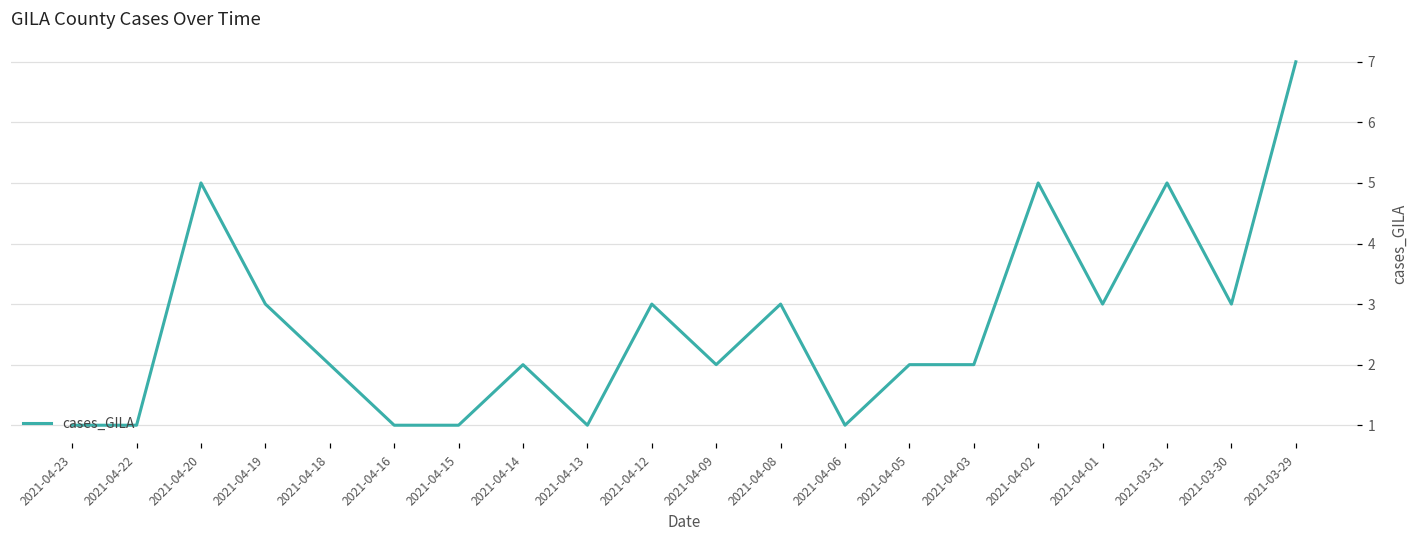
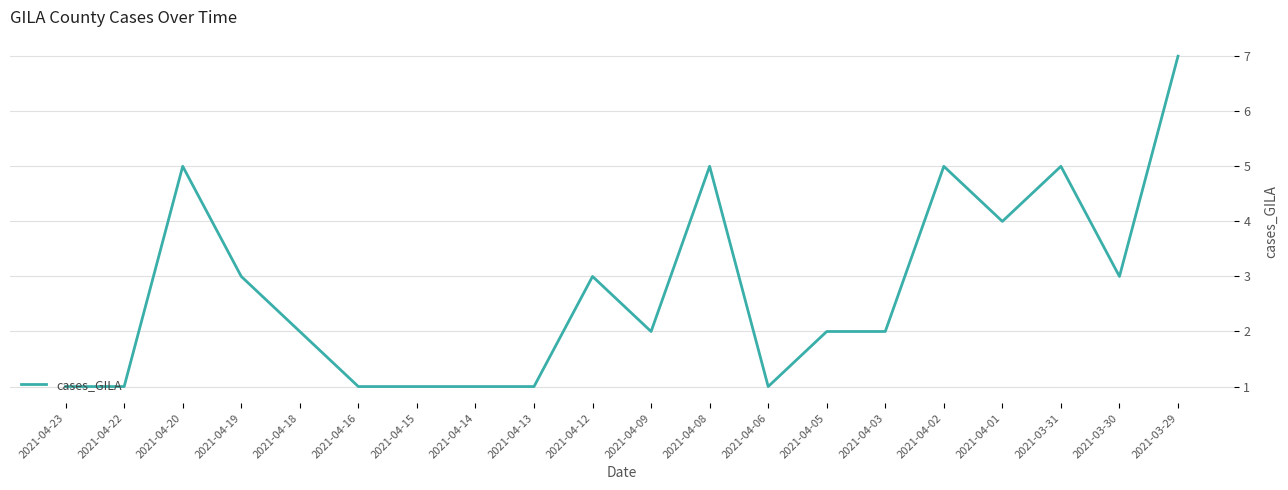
  {
    "2021-04-23": 1,
    "2021-04-22": 1,
    "2021-04-20": 5,
    "2021-04-19": 3,
    "2021-04-18": 2,
    "2021-04-16": 1,
    "2021-04-15": 1,
-   "2021-04-14": 2,
+   "2021-04-14": 1,
    "2021-04-13": 1,
    "2021-04-12": 3,
    "2021-04-09": 2,
-   "2021-04-08": 3,
+   "2021-04-08": 5,
    "2021-04-06": 1,
    "2021-04-05": 2,
    "2021-04-03": 2,
    "2021-04-02": 5,
-   "2021-04-01": 3,
+   "2021-04-01": 4,
    "2021-03-31": 5,
    "2021-03-30": 3,
    "2021-03-29": 7
  }
